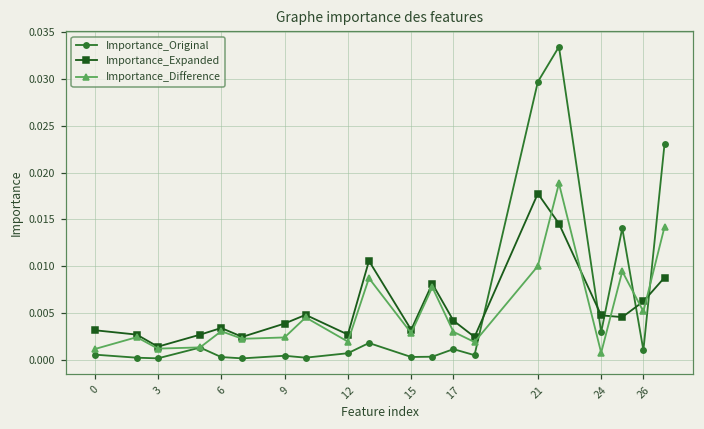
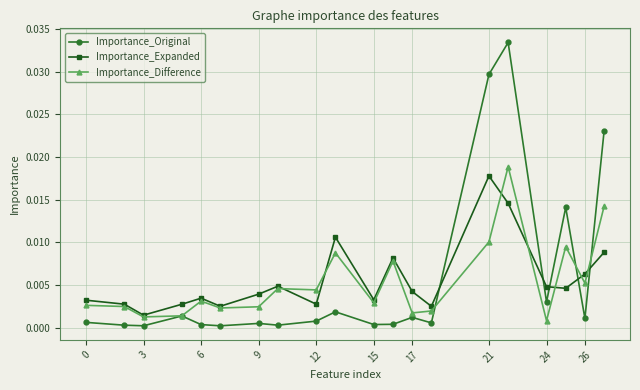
  {
    "Importance_Difference": {
-     "0": 0.001,
+     "0": 0.003,
      "6": 0.003,
      "9": 0.002,
-     "12": 0.002,
+     "12": 0.004,
      "15": 0.003,
-     "17": 0.003,
+     "17": 0.002,
      "21": 0.010,
      "24": 0.001,
      "26": 0.005
    }
  }
